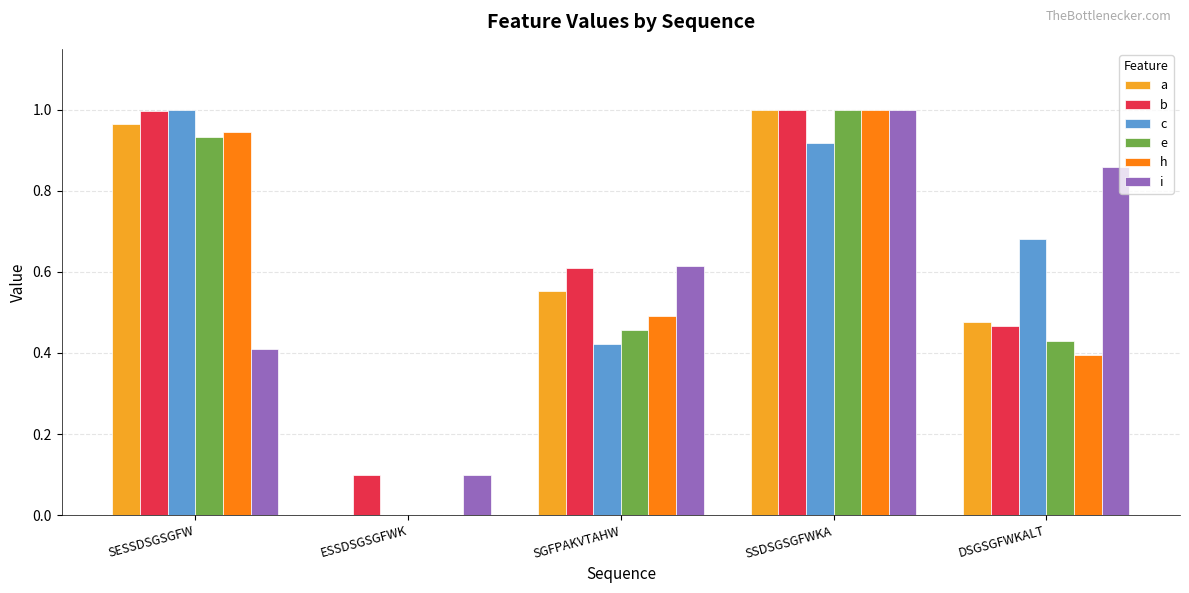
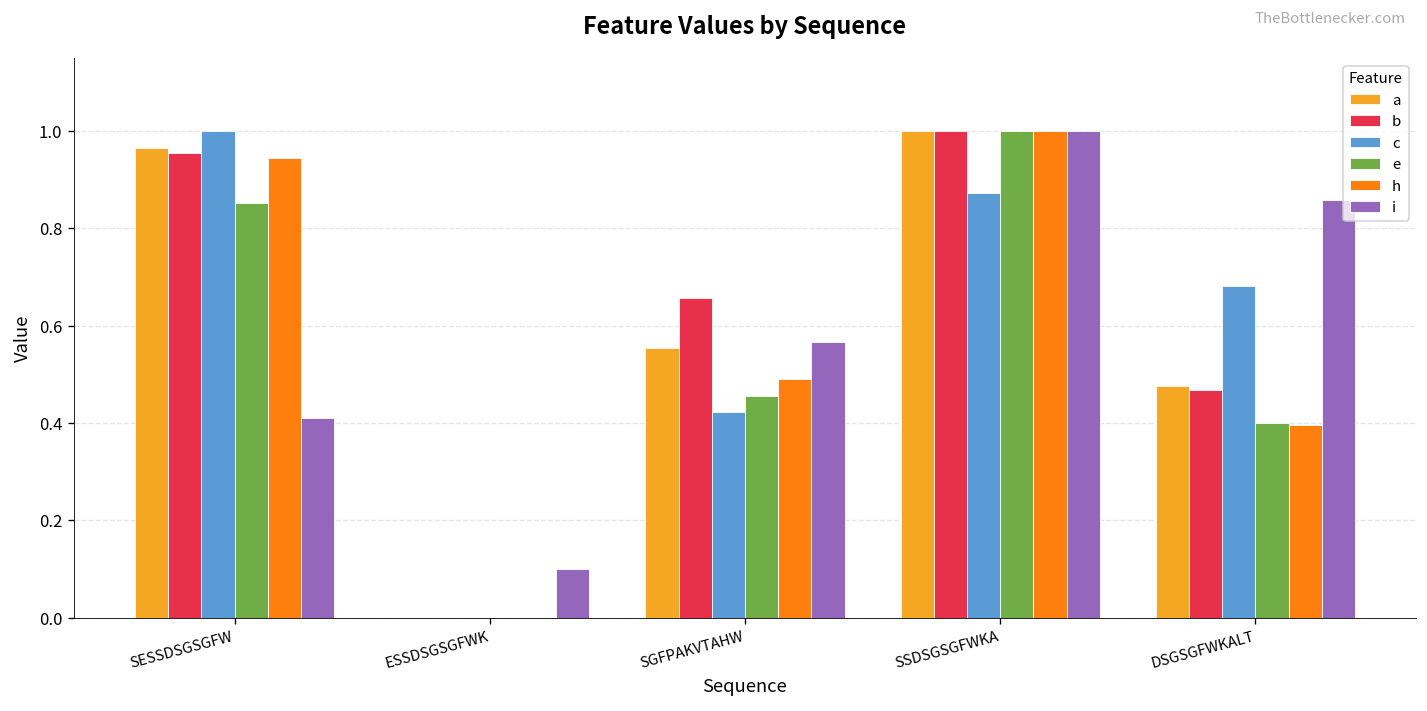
  {
    "b": {
-     "SESSDSGSGFW": 1.00,
-     "ESSDSGSGFWK": 0.1,
-     "SGFPAKVTAHW": 0.61,
+     "SESSDSGSGFW": 0.95,
+     "ESSDSGSGFWK": 0.0,
+     "SGFPAKVTAHW": 0.66,
      "SSDSGSGFWKA": 1.00,
      "DSGSGFWKALT": 0.47
    },
    "c": {
      "SESSDSGSGFW": 1.00,
      "ESSDSGSGFWK": 0.00,
      "SGFPAKVTAHW": 0.42,
-     "SSDSGSGFWKA": 0.92,
+     "SSDSGSGFWKA": 0.87,
      "DSGSGFWKALT": 0.68
    },
    "e": {
-     "SESSDSGSGFW": 0.93,
+     "SESSDSGSGFW": 0.85,
      "ESSDSGSGFWK": 0.00,
      "SGFPAKVTAHW": 0.46,
      "SSDSGSGFWKA": 1.00,
-     "DSGSGFWKALT": 0.43
+     "DSGSGFWKALT": 0.40
    },
    "i": {
      "SESSDSGSGFW": 0.41,
      "ESSDSGSGFWK": 0.10,
-     "SGFPAKVTAHW": 0.61,
+     "SGFPAKVTAHW": 0.57,
      "SSDSGSGFWKA": 1.00,
      "DSGSGFWKALT": 0.86
    }
  }
